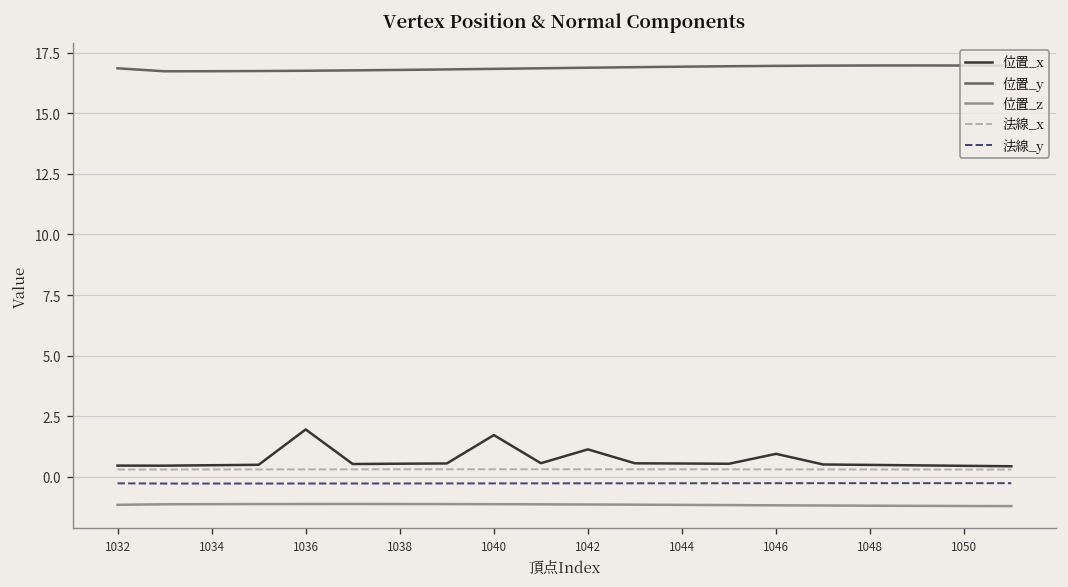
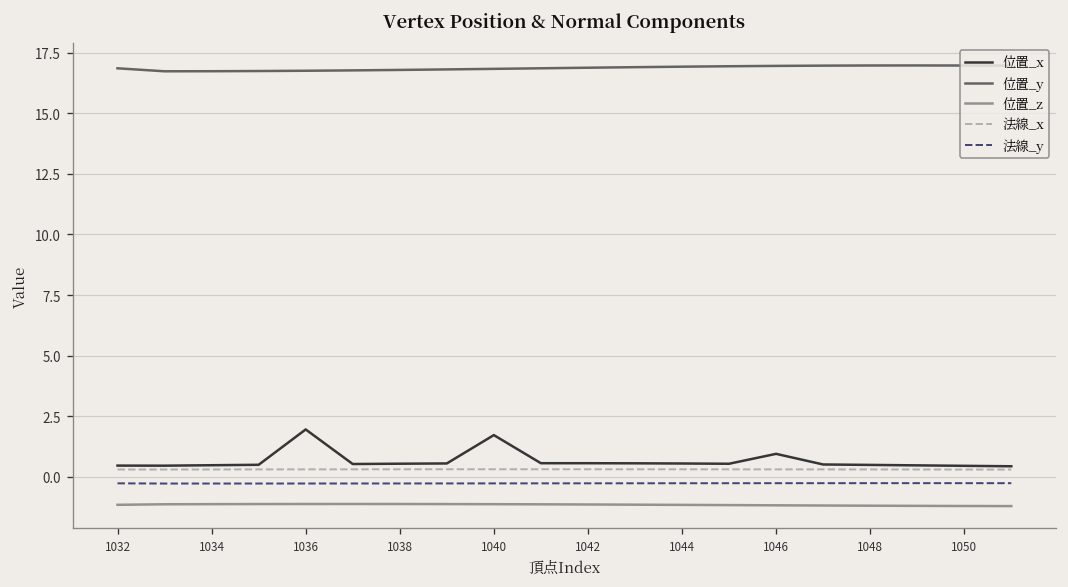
  {
    "位置_x": {
      "1032": 0.5,
      "1034": 0.5,
      "1036": 2.0,
      "1038": 0.5,
      "1040": 1.7,
-     "1042": 1.1,
+     "1042": 0.6,
      "1044": 0.6,
      "1046": 1.0,
      "1048": 0.5,
      "1050": 0.5
    }
  }
